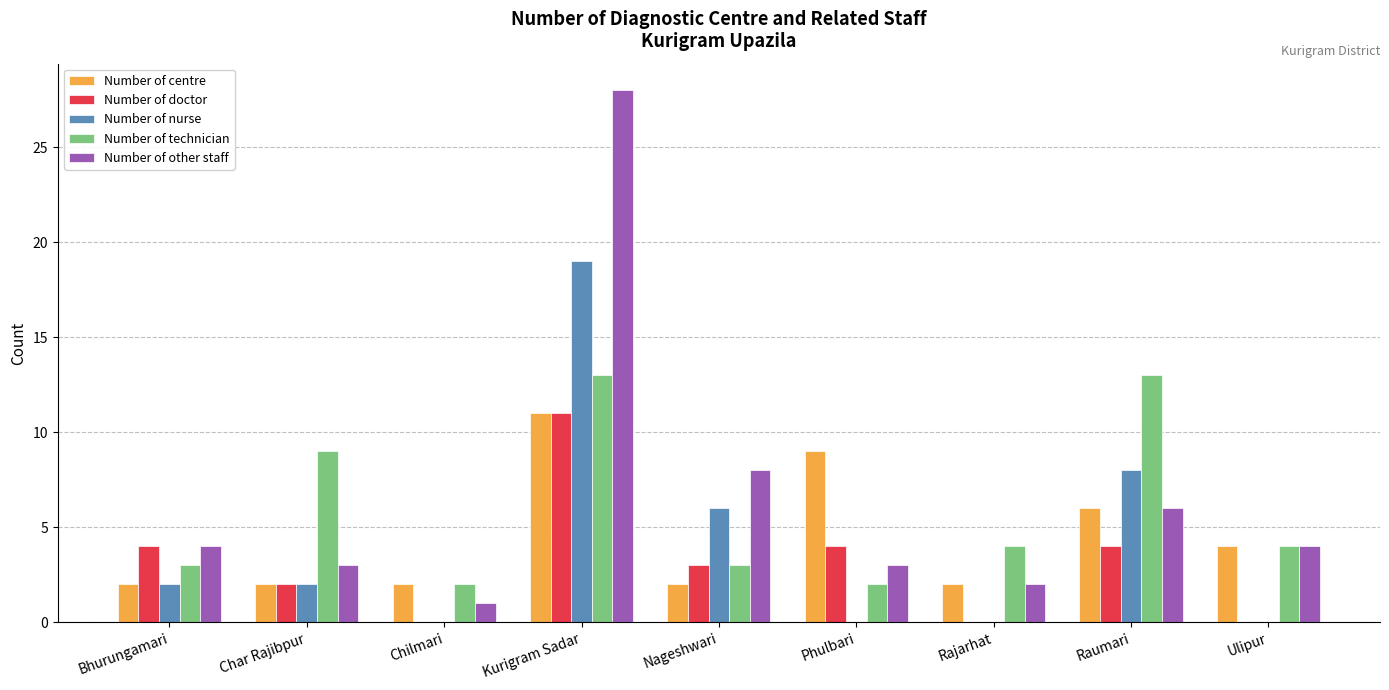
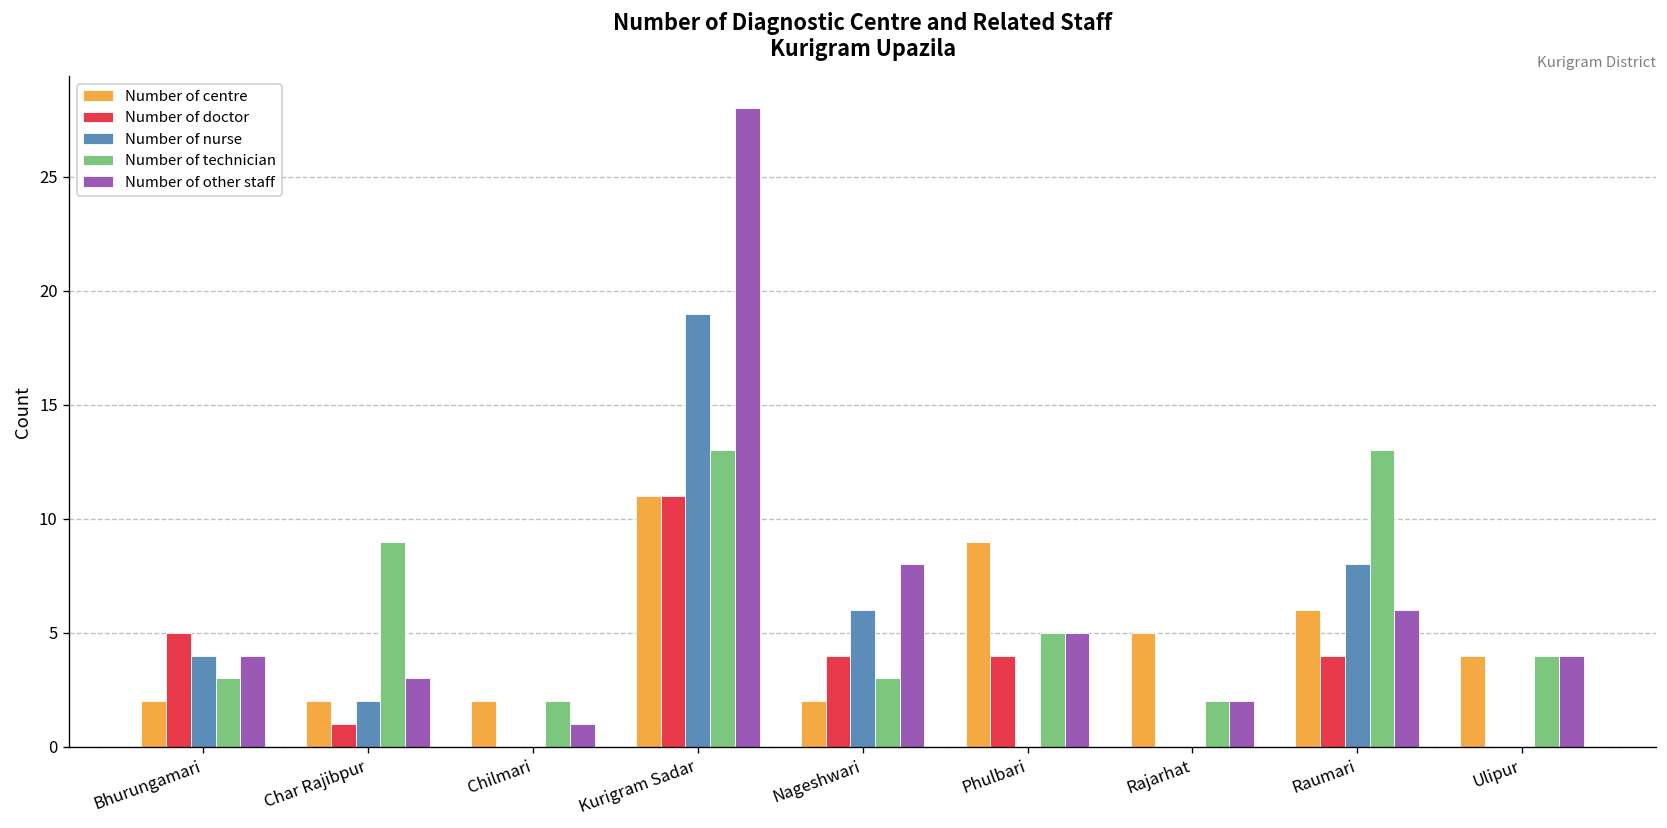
  {
    "Number of centre": {
      "Bhurungamari": 2,
      "Char Rajibpur": 2,
      "Chilmari": 2,
      "Kurigram Sadar": 11,
      "Nageshwari": 2,
      "Phulbari": 9,
-     "Rajarhat": 2,
+     "Rajarhat": 5,
      "Raumari": 6,
      "Ulipur": 4
    },
    "Number of doctor": {
-     "Bhurungamari": 4,
-     "Char Rajibpur": 2,
+     "Bhurungamari": 5,
+     "Char Rajibpur": 1,
      "Chilmari": 0,
      "Kurigram Sadar": 11,
-     "Nageshwari": 3,
+     "Nageshwari": 4,
      "Phulbari": 4,
      "Rajarhat": 0,
      "Raumari": 4,
      "Ulipur": 0
    },
    "Number of nurse": {
-     "Bhurungamari": 2,
+     "Bhurungamari": 4,
      "Char Rajibpur": 2,
      "Chilmari": 0,
      "Kurigram Sadar": 19,
      "Nageshwari": 6,
      "Phulbari": 0,
      "Rajarhat": 0,
      "Raumari": 8,
      "Ulipur": 0
    },
    "Number of technician": {
      "Bhurungamari": 3,
      "Char Rajibpur": 9,
      "Chilmari": 2,
      "Kurigram Sadar": 13,
      "Nageshwari": 3,
-     "Phulbari": 2,
-     "Rajarhat": 4,
+     "Phulbari": 5,
+     "Rajarhat": 2,
      "Raumari": 13,
      "Ulipur": 4
    },
    "Number of other staff": {
      "Bhurungamari": 4,
      "Char Rajibpur": 3,
      "Chilmari": 1,
      "Kurigram Sadar": 28,
      "Nageshwari": 8,
-     "Phulbari": 3,
+     "Phulbari": 5,
      "Rajarhat": 2,
      "Raumari": 6,
      "Ulipur": 4
    }
  }
